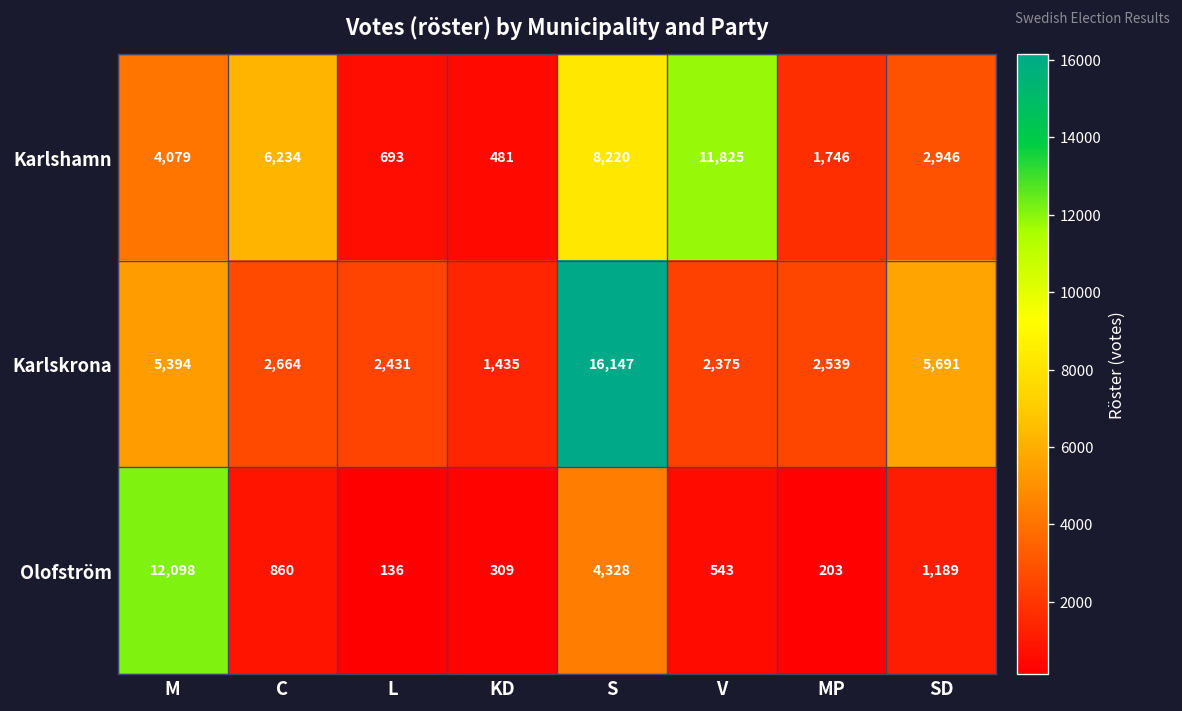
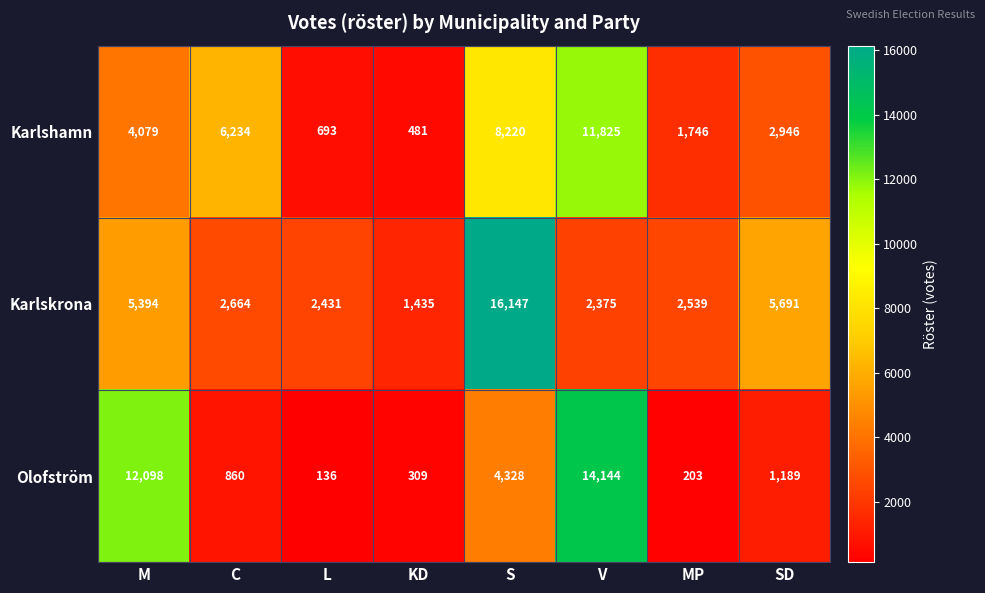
  {
    "Karlshamn": {
      "M": "4,079",
      "C": "6,234",
      "L": "693",
      "KD": "481",
      "S": "8,220",
      "V": "11,825",
      "MP": "1,746",
      "SD": "2,946"
    },
    "Karlskrona": {
      "M": "5,394",
      "C": "2,664",
      "L": "2,431",
      "KD": "1,435",
      "S": "16,147",
      "V": "2,375",
      "MP": "2,539",
      "SD": "5,691"
    },
    "Olofström": {
      "M": "12,098",
      "C": "860",
      "L": "136",
      "KD": "309",
      "S": "4,328",
-     "V": "543",
+     "V": "14,144",
      "MP": "203",
      "SD": "1,189"
    }
  }
